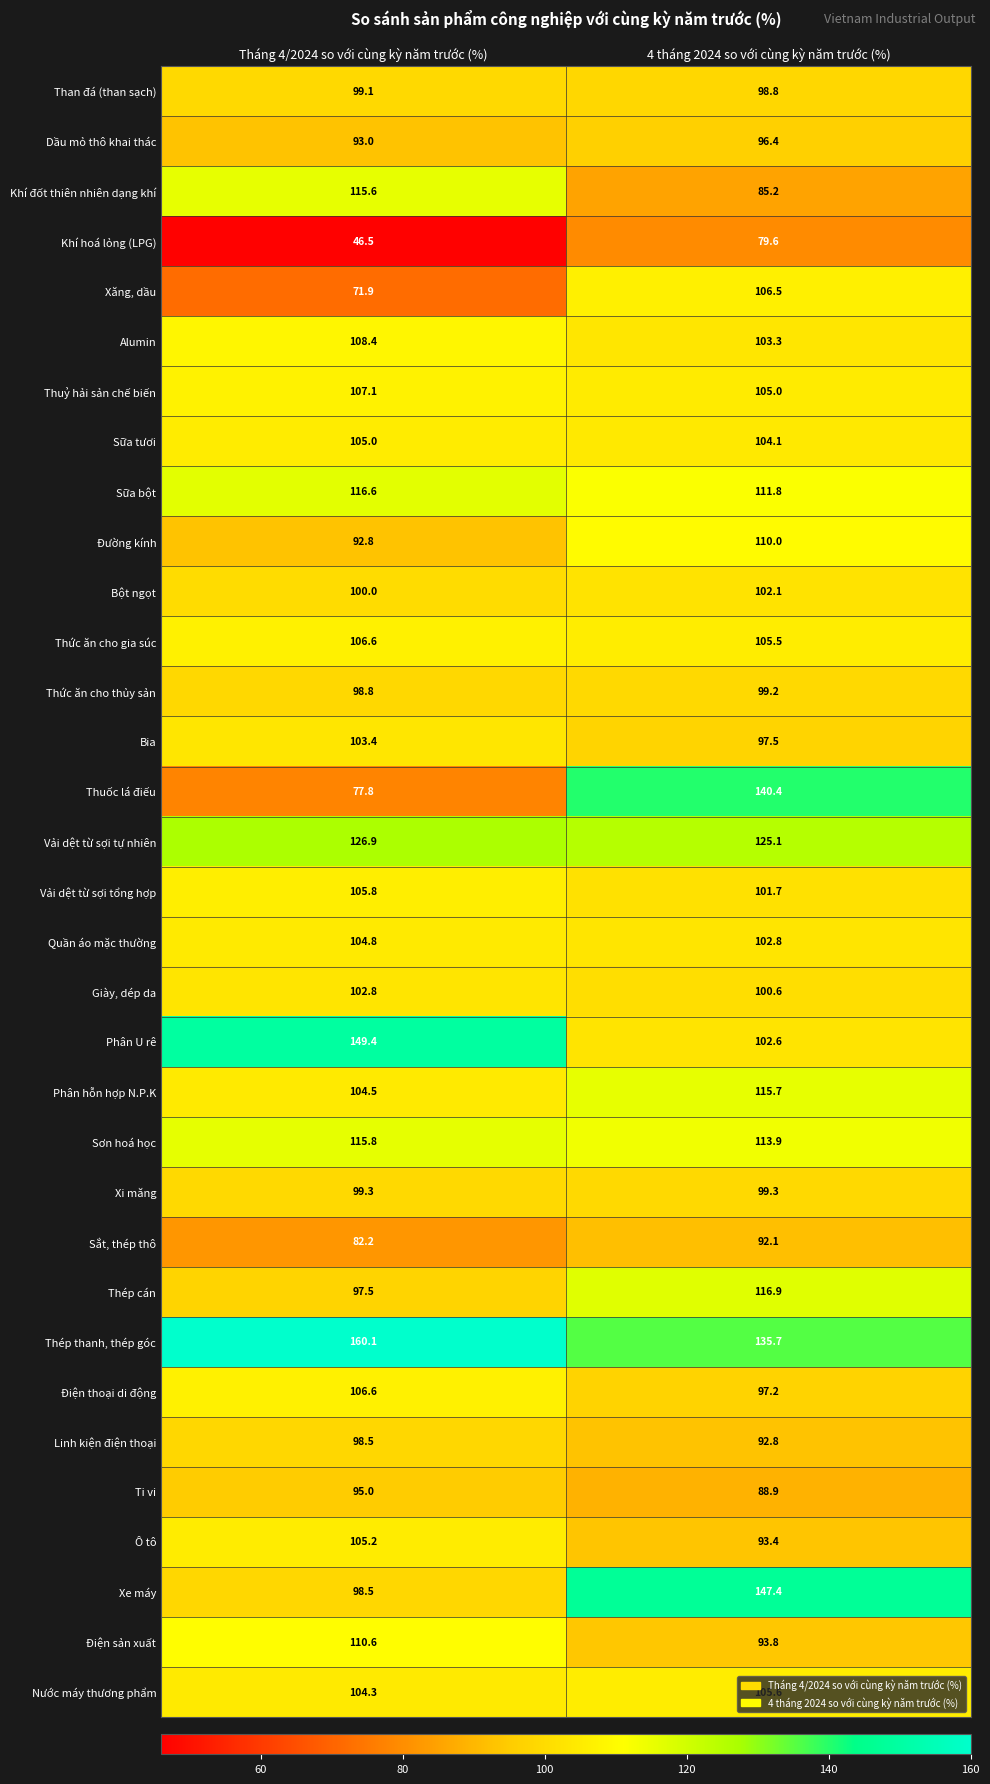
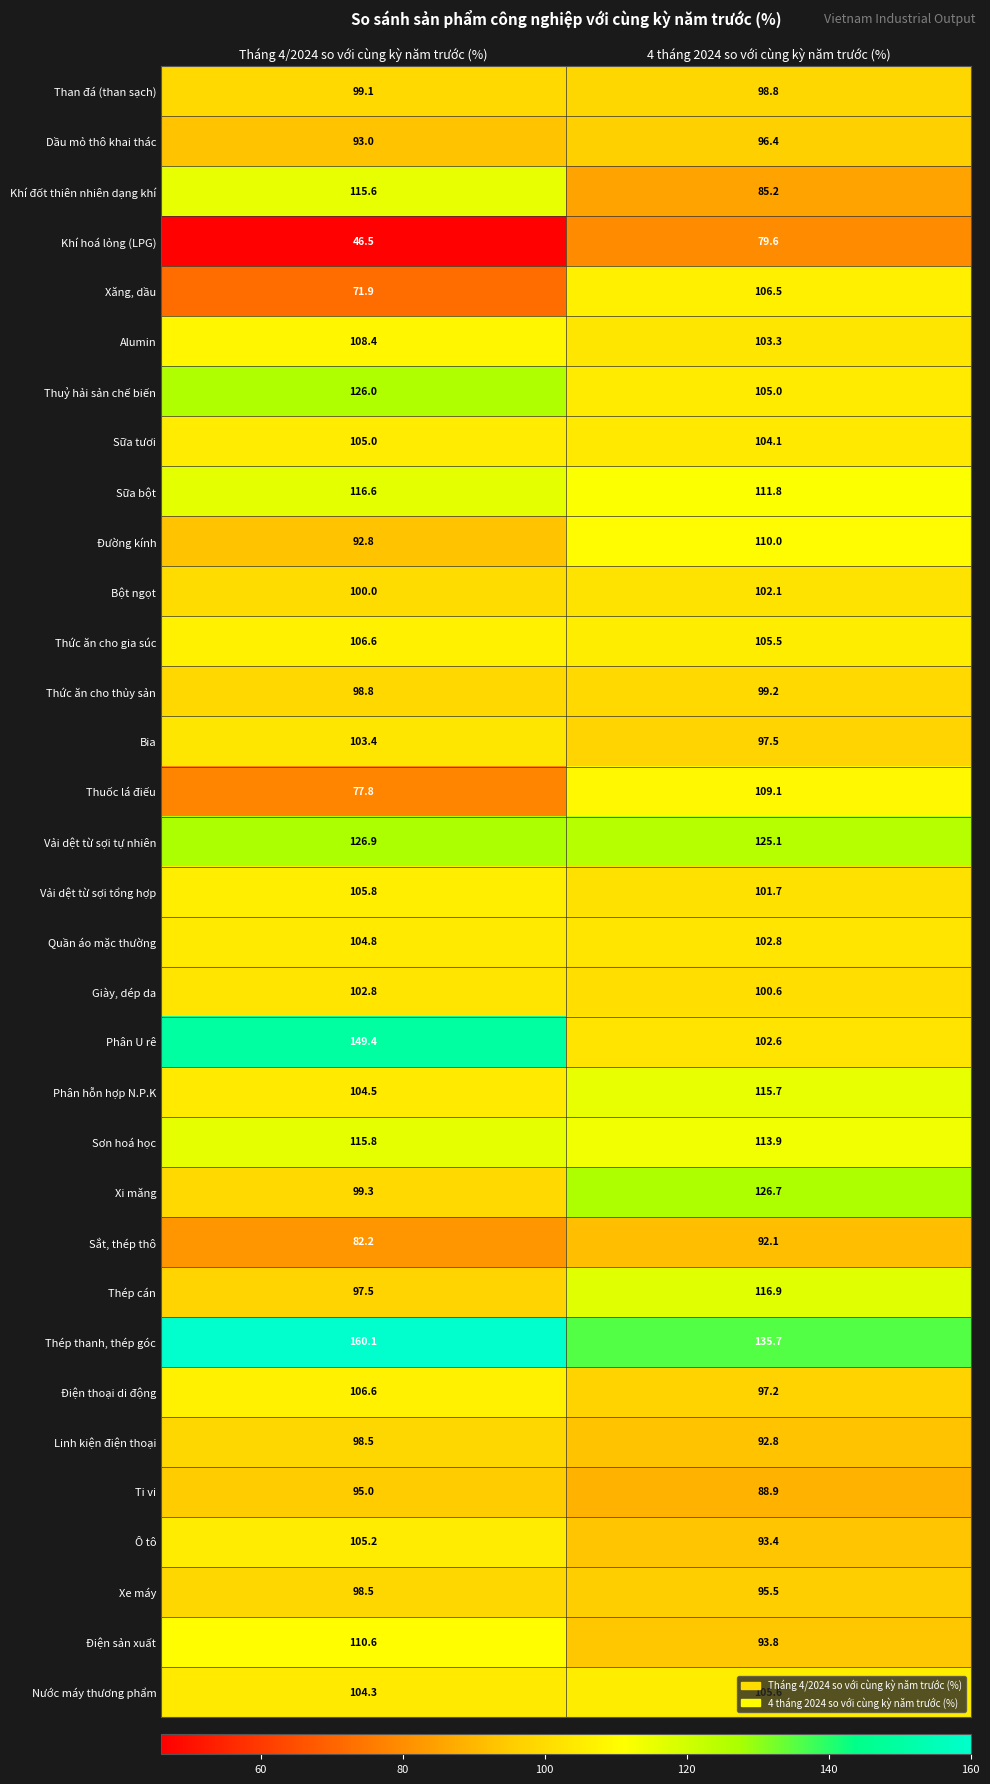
  {
    "Than đá (than sạch)": {
      "Tháng 4/2024 so với cùng kỳ năm trước (%)": 99.1,
      "4 tháng 2024 so với cùng kỳ năm trước (%)": 98.8
    },
    "Dầu mỏ thô khai thác": {
      "Tháng 4/2024 so với cùng kỳ năm trước (%)": 93.0,
      "4 tháng 2024 so với cùng kỳ năm trước (%)": 96.4
    },
    "Khí đốt thiên nhiên dạng khí": {
      "Tháng 4/2024 so với cùng kỳ năm trước (%)": 115.6,
      "4 tháng 2024 so với cùng kỳ năm trước (%)": 85.2
    },
    "Khí hoá lỏng (LPG)": {
      "Tháng 4/2024 so với cùng kỳ năm trước (%)": 46.5,
      "4 tháng 2024 so với cùng kỳ năm trước (%)": 79.6
    },
    "Xăng, dầu": {
      "Tháng 4/2024 so với cùng kỳ năm trước (%)": 71.9,
      "4 tháng 2024 so với cùng kỳ năm trước (%)": 106.5
    },
    "Alumin": {
      "Tháng 4/2024 so với cùng kỳ năm trước (%)": 108.4,
      "4 tháng 2024 so với cùng kỳ năm trước (%)": 103.3
    },
    "Thuỷ hải sản chế biến": {
-     "Tháng 4/2024 so với cùng kỳ năm trước (%)": 107.1,
+     "Tháng 4/2024 so với cùng kỳ năm trước (%)": 126.0,
      "4 tháng 2024 so với cùng kỳ năm trước (%)": 105.0
    },
    "Sữa tươi": {
      "Tháng 4/2024 so với cùng kỳ năm trước (%)": 105.0,
      "4 tháng 2024 so với cùng kỳ năm trước (%)": 104.1
    },
    "Sữa bột": {
      "Tháng 4/2024 so với cùng kỳ năm trước (%)": 116.6,
      "4 tháng 2024 so với cùng kỳ năm trước (%)": 111.8
    },
    "Đường kính": {
      "Tháng 4/2024 so với cùng kỳ năm trước (%)": 92.8,
      "4 tháng 2024 so với cùng kỳ năm trước (%)": 110.0
    },
    "Bột ngọt": {
      "Tháng 4/2024 so với cùng kỳ năm trước (%)": 100.0,
      "4 tháng 2024 so với cùng kỳ năm trước (%)": 102.1
    },
    "Thức ăn cho gia súc": {
      "Tháng 4/2024 so với cùng kỳ năm trước (%)": 106.6,
      "4 tháng 2024 so với cùng kỳ năm trước (%)": 105.5
    },
    "Thức ăn cho thủy sản": {
      "Tháng 4/2024 so với cùng kỳ năm trước (%)": 98.8,
      "4 tháng 2024 so với cùng kỳ năm trước (%)": 99.2
    },
    "Bia": {
      "Tháng 4/2024 so với cùng kỳ năm trước (%)": 103.4,
      "4 tháng 2024 so với cùng kỳ năm trước (%)": 97.5
    },
    "Thuốc lá điếu": {
      "Tháng 4/2024 so với cùng kỳ năm trước (%)": 77.8,
-     "4 tháng 2024 so với cùng kỳ năm trước (%)": 140.4
+     "4 tháng 2024 so với cùng kỳ năm trước (%)": 109.1
    },
    "Vải dệt từ sợi tự nhiên": {
      "Tháng 4/2024 so với cùng kỳ năm trước (%)": 126.9,
      "4 tháng 2024 so với cùng kỳ năm trước (%)": 125.1
    },
    "Vải dệt từ sợi tổng hợp": {
      "Tháng 4/2024 so với cùng kỳ năm trước (%)": 105.8,
      "4 tháng 2024 so với cùng kỳ năm trước (%)": 101.7
    },
    "Quần áo mặc thường": {
      "Tháng 4/2024 so với cùng kỳ năm trước (%)": 104.8,
      "4 tháng 2024 so với cùng kỳ năm trước (%)": 102.8
    },
    "Giày, dép da": {
      "Tháng 4/2024 so với cùng kỳ năm trước (%)": 102.8,
      "4 tháng 2024 so với cùng kỳ năm trước (%)": 100.6
    },
    "Phân U rê": {
      "Tháng 4/2024 so với cùng kỳ năm trước (%)": 149.4,
      "4 tháng 2024 so với cùng kỳ năm trước (%)": 102.6
    },
    "Phân hỗn hợp N.P.K": {
      "Tháng 4/2024 so với cùng kỳ năm trước (%)": 104.5,
      "4 tháng 2024 so với cùng kỳ năm trước (%)": 115.7
    },
    "Sơn hoá học": {
      "Tháng 4/2024 so với cùng kỳ năm trước (%)": 115.8,
      "4 tháng 2024 so với cùng kỳ năm trước (%)": 113.9
    },
    "Xi măng": {
      "Tháng 4/2024 so với cùng kỳ năm trước (%)": 99.3,
-     "4 tháng 2024 so với cùng kỳ năm trước (%)": 99.3
+     "4 tháng 2024 so với cùng kỳ năm trước (%)": 126.7
    },
    "Sắt, thép thô": {
      "Tháng 4/2024 so với cùng kỳ năm trước (%)": 82.2,
      "4 tháng 2024 so với cùng kỳ năm trước (%)": 92.1
    },
    "Thép cán": {
      "Tháng 4/2024 so với cùng kỳ năm trước (%)": 97.5,
      "4 tháng 2024 so với cùng kỳ năm trước (%)": 116.9
    },
    "Thép thanh, thép góc": {
      "Tháng 4/2024 so với cùng kỳ năm trước (%)": 160.1,
      "4 tháng 2024 so với cùng kỳ năm trước (%)": 135.7
    },
    "Điện thoại di động": {
      "Tháng 4/2024 so với cùng kỳ năm trước (%)": 106.6,
      "4 tháng 2024 so với cùng kỳ năm trước (%)": 97.2
    },
    "Linh kiện điện thoại": {
      "Tháng 4/2024 so với cùng kỳ năm trước (%)": 98.5,
      "4 tháng 2024 so với cùng kỳ năm trước (%)": 92.8
    },
    "Ti vi": {
      "Tháng 4/2024 so với cùng kỳ năm trước (%)": 95.0,
      "4 tháng 2024 so với cùng kỳ năm trước (%)": 88.9
    },
    "Ô tô": {
      "Tháng 4/2024 so với cùng kỳ năm trước (%)": 105.2,
      "4 tháng 2024 so với cùng kỳ năm trước (%)": 93.4
    },
    "Xe máy": {
      "Tháng 4/2024 so với cùng kỳ năm trước (%)": 98.5,
-     "4 tháng 2024 so với cùng kỳ năm trước (%)": 147.4
+     "4 tháng 2024 so với cùng kỳ năm trước (%)": 95.5
    },
    "Điện sản xuất": {
      "Tháng 4/2024 so với cùng kỳ năm trước (%)": 110.6,
      "4 tháng 2024 so với cùng kỳ năm trước (%)": 93.8
    },
    "Nước máy thương phẩm": {
      "Tháng 4/2024 so với cùng kỳ năm trước (%)": 104.3
    }
  }
